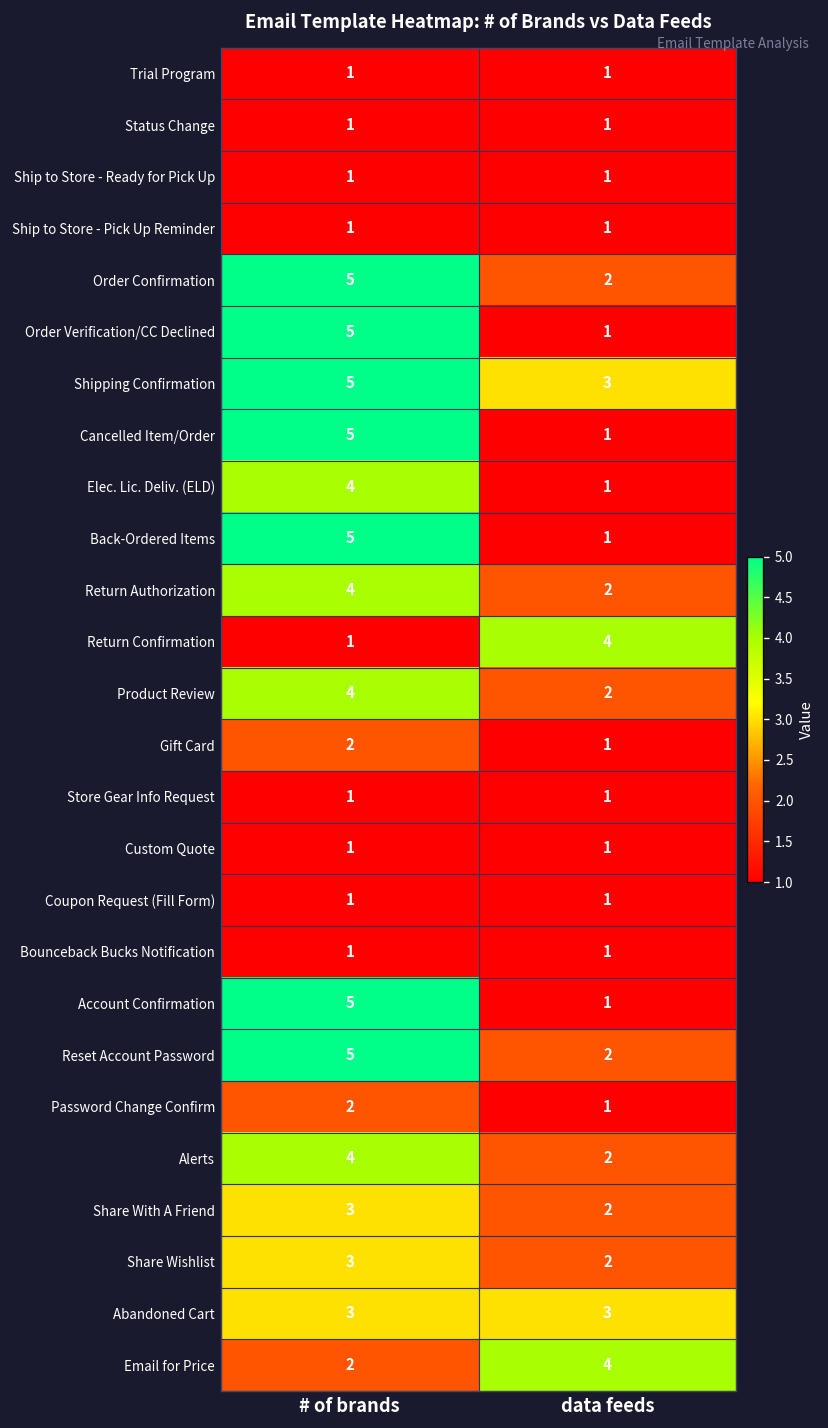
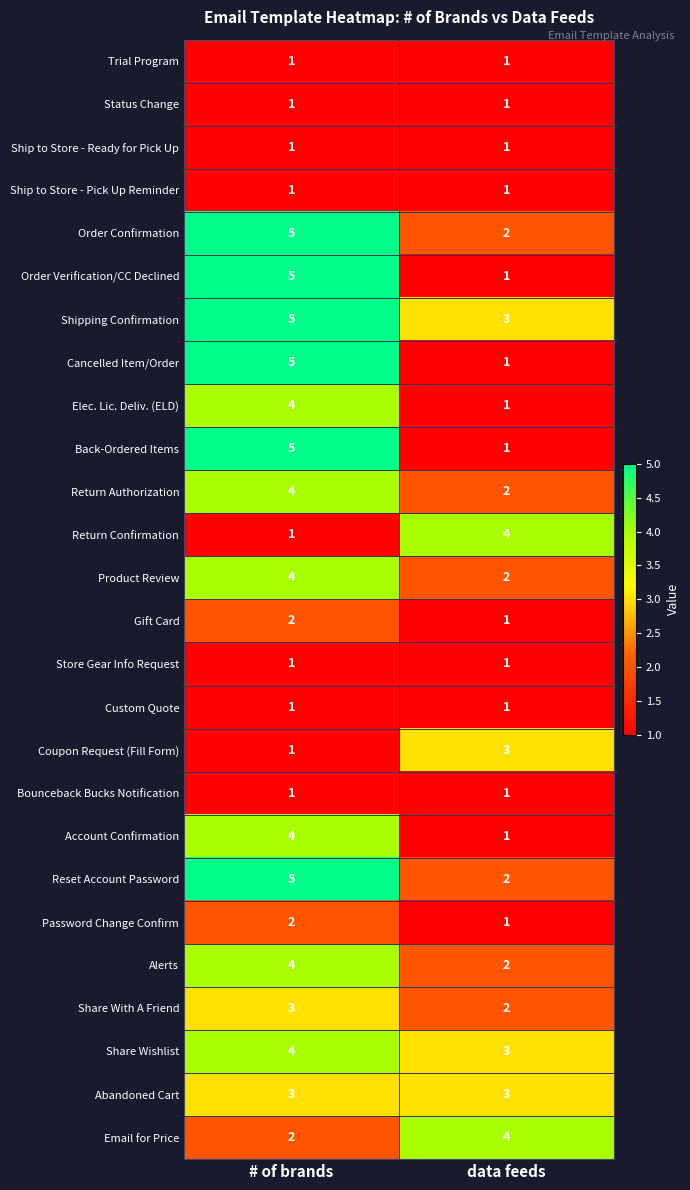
  {
    "Trial Program": {
      "# of brands": 1,
      "data feeds": 1
    },
    "Status Change": {
      "# of brands": 1,
      "data feeds": 1
    },
    "Ship to Store - Ready for Pick Up": {
      "# of brands": 1,
      "data feeds": 1
    },
    "Ship to Store - Pick Up Reminder": {
      "# of brands": 1,
      "data feeds": 1
    },
    "Order Confirmation": {
      "# of brands": 5,
      "data feeds": 2
    },
    "Order Verification/CC Declined": {
      "# of brands": 5,
      "data feeds": 1
    },
    "Shipping Confirmation": {
      "# of brands": 5,
      "data feeds": 3
    },
    "Cancelled Item/Order": {
      "# of brands": 5,
      "data feeds": 1
    },
    "Elec. Lic. Deliv. (ELD)": {
      "# of brands": 4,
      "data feeds": 1
    },
    "Back-Ordered Items": {
      "# of brands": 5,
      "data feeds": 1
    },
    "Return Authorization": {
      "# of brands": 4,
      "data feeds": 2
    },
    "Return Confirmation": {
      "# of brands": 1,
      "data feeds": 4
    },
    "Product Review": {
      "# of brands": 4,
      "data feeds": 2
    },
    "Gift Card": {
      "# of brands": 2,
      "data feeds": 1
    },
    "Store Gear Info Request": {
      "# of brands": 1,
      "data feeds": 1
    },
    "Custom Quote": {
      "# of brands": 1,
      "data feeds": 1
    },
    "Coupon Request (Fill Form)": {
      "# of brands": 1,
-     "data feeds": 1
+     "data feeds": 3
    },
    "Bounceback Bucks Notification": {
      "# of brands": 1,
      "data feeds": 1
    },
    "Account Confirmation": {
-     "# of brands": 5,
+     "# of brands": 4,
      "data feeds": 1
    },
    "Reset Account Password": {
      "# of brands": 5,
      "data feeds": 2
    },
    "Password Change Confirm": {
      "# of brands": 2,
      "data feeds": 1
    },
    "Alerts": {
      "# of brands": 4,
      "data feeds": 2
    },
    "Share With A Friend": {
      "# of brands": 3,
      "data feeds": 2
    },
    "Share Wishlist": {
-     "# of brands": 3,
-     "data feeds": 2
+     "# of brands": 4,
+     "data feeds": 3
    },
    "Abandoned Cart": {
      "# of brands": 3,
      "data feeds": 3
    },
    "Email for Price": {
      "# of brands": 2,
      "data feeds": 4
    }
  }
